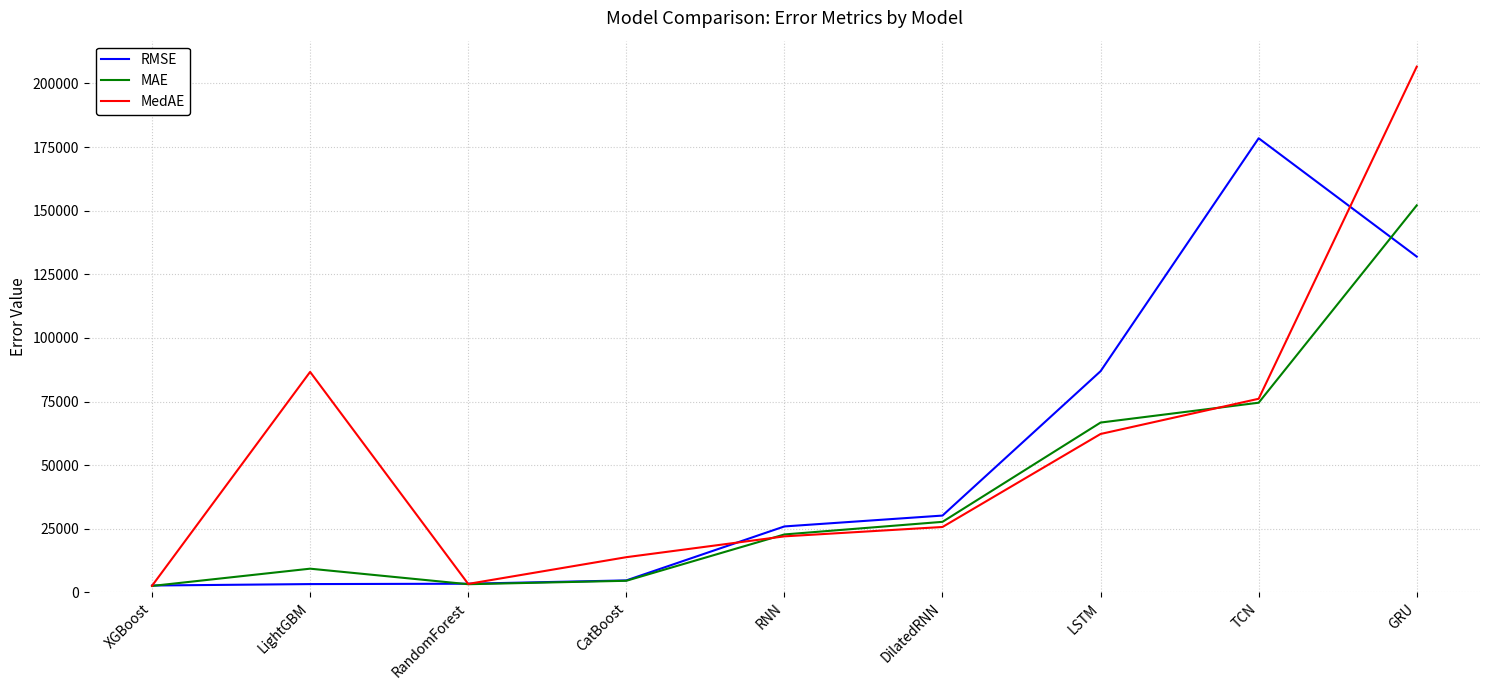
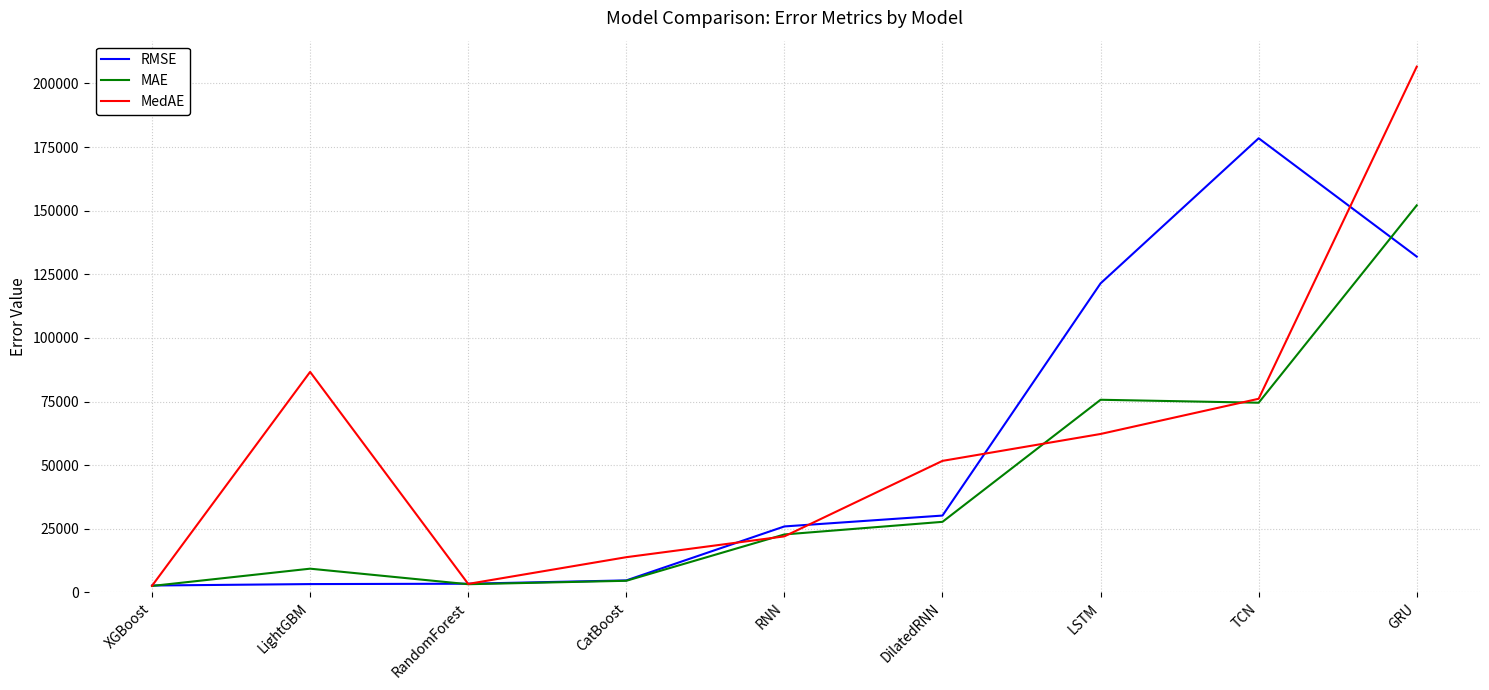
  {
    "RMSE": {
      "LightGBM": 3000,
      "RNN": 26000,
      "DilatedRNN": 30000,
-     "LSTM": 87000,
+     "LSTM": 121000,
      "TCN": 178000,
      "GRU": 132000
    },
    "MAE": {
      "LightGBM": 9000,
      "DilatedRNN": 28000,
-     "LSTM": 67000,
+     "LSTM": 76000,
      "TCN": 75000,
      "GRU": 152000
    },
    "MedAE": {
      "LightGBM": 87000,
      "CatBoost": 14000,
-     "DilatedRNN": 26000,
+     "DilatedRNN": 52000,
      "LSTM": 62000,
      "TCN": 76000,
      "GRU": 207000
    }
  }
